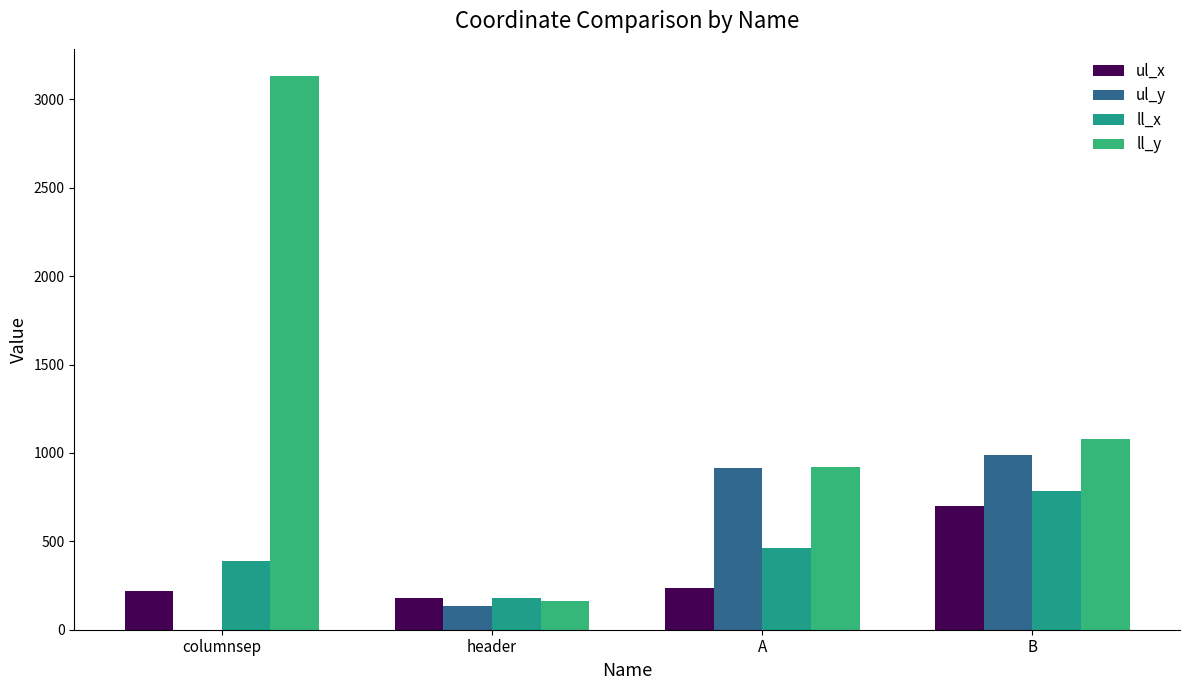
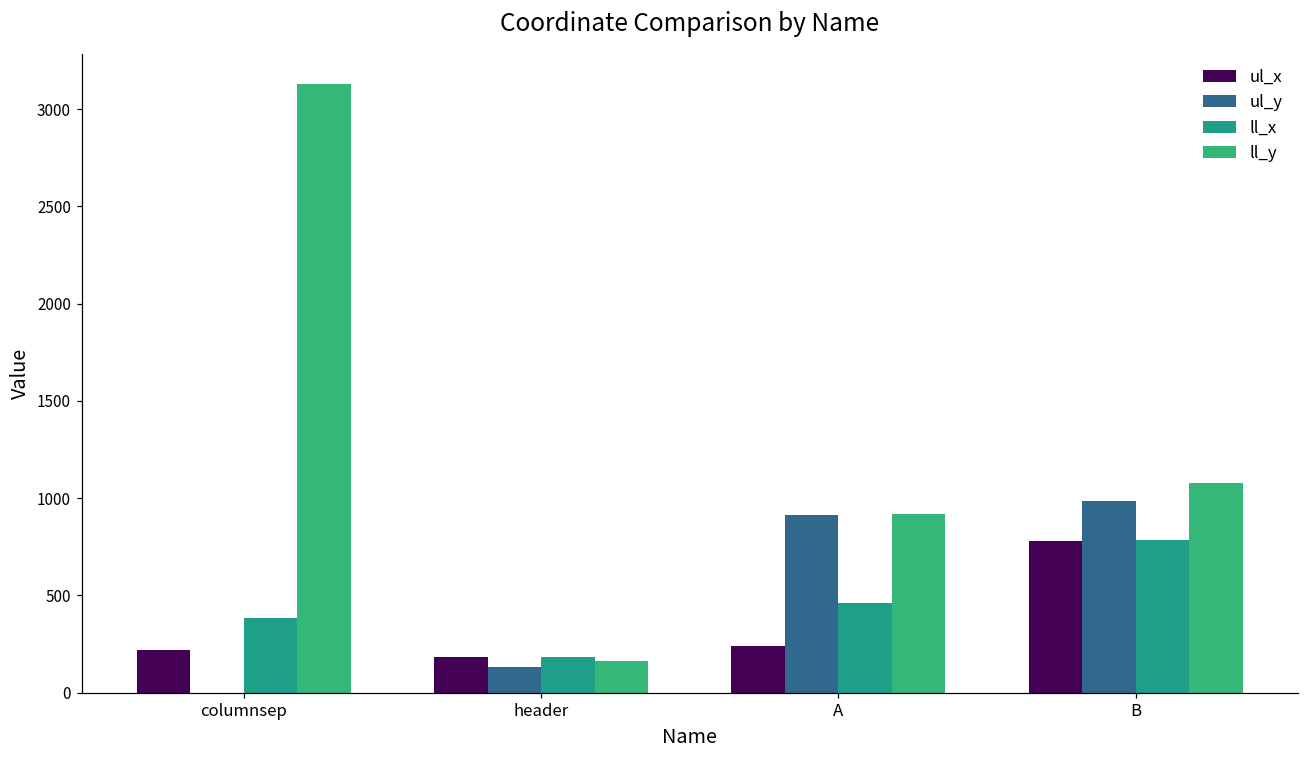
  {
    "ul_x": {
      "columnsep": 220,
      "header": 180,
      "A": 240,
-     "B": 700
+     "B": 780
    }
  }
